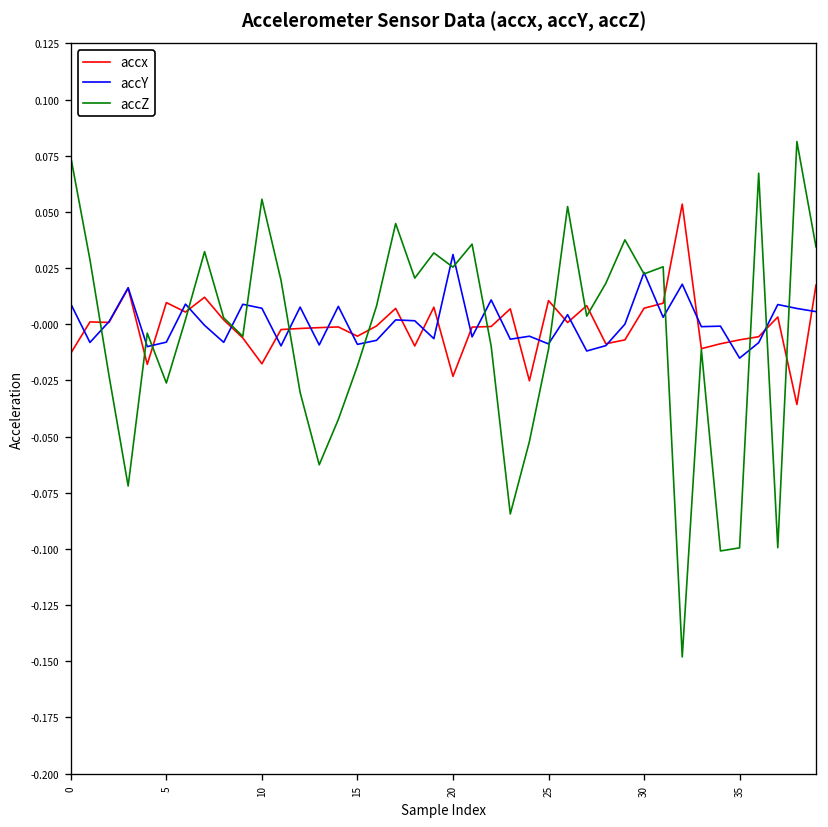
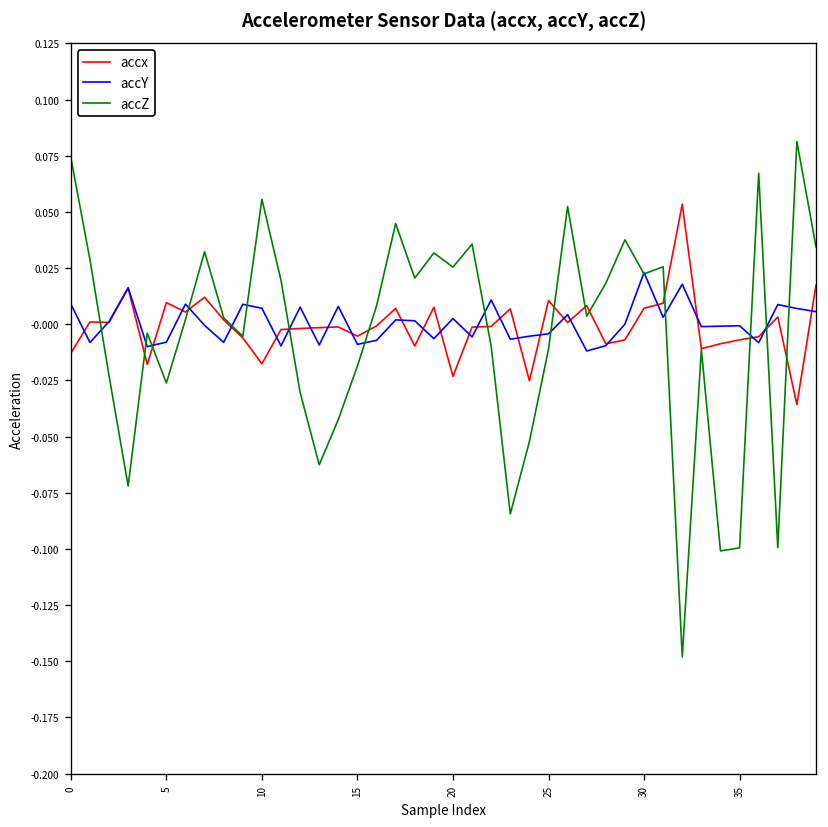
  {
    "accx": {
      "0": -0.013,
      "5": 0.010,
      "10": -0.018,
      "15": -0.005,
      "20": -0.023,
      "25": 0.011,
      "30": 0.007,
      "35": -0.007
    },
    "accY": {
      "0": 0.009,
      "5": -0.008,
      "10": 0.007,
      "15": -0.009,
-     "20": 0.031,
-     "25": -0.009,
-     "35": -0.015
+     "20": 0.003,
+     "25": -0.004,
+     "35": -0.001
    },
    "accZ": {
      "0": 0.074,
      "5": -0.026,
      "10": 0.056,
      "15": -0.019,
      "20": 0.025,
      "25": -0.011,
      "35": -0.100
    }
  }
